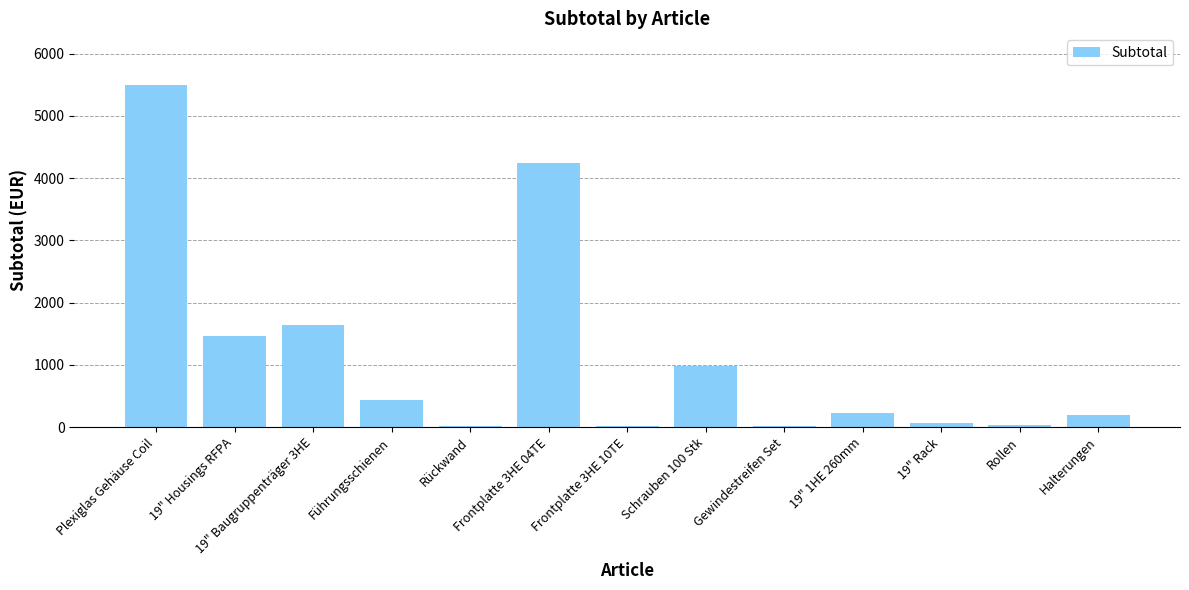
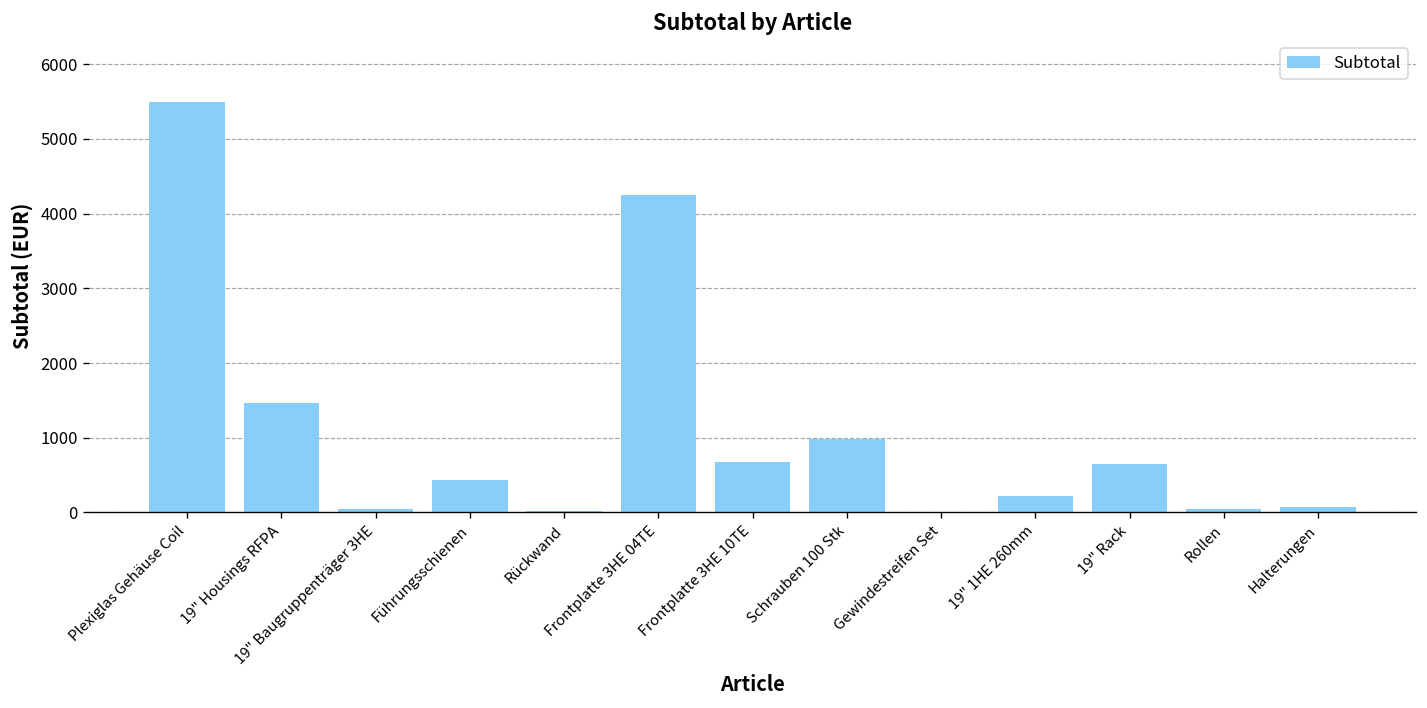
  {
    "Plexiglas Gehäuse Coil": 5500,
    "19\" Housings RFPA": 1500,
-   "19\" Baugruppenträger 3HE": 1600,
+   "19\" Baugruppenträger 3HE": 0,
    "Führungsschienen": 400,
    "Frontplatte 3HE 04TE": 4200,
-   "Frontplatte 3HE 10TE": 0,
+   "Frontplatte 3HE 10TE": 700,
    "Schrauben 100 Stk": 1000,
    "19\" 1HE 260mm": 200,
-   "19\" Rack": 100,
-   "Halterungen": 200
+   "19\" Rack": 700,
+   "Halterungen": 100
  }
